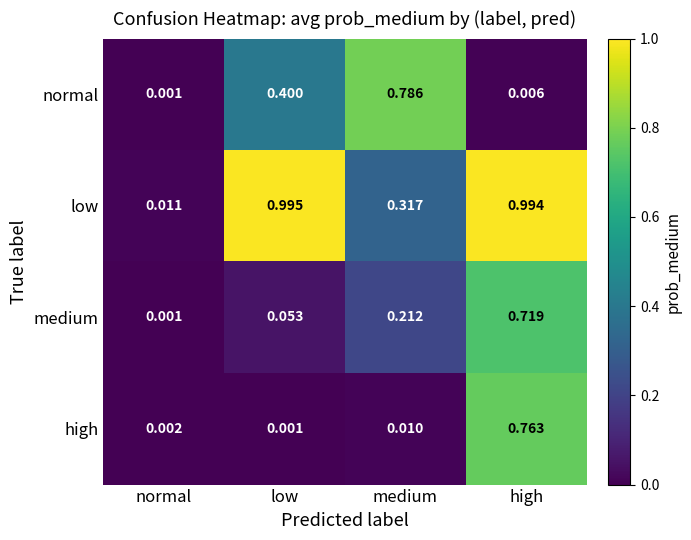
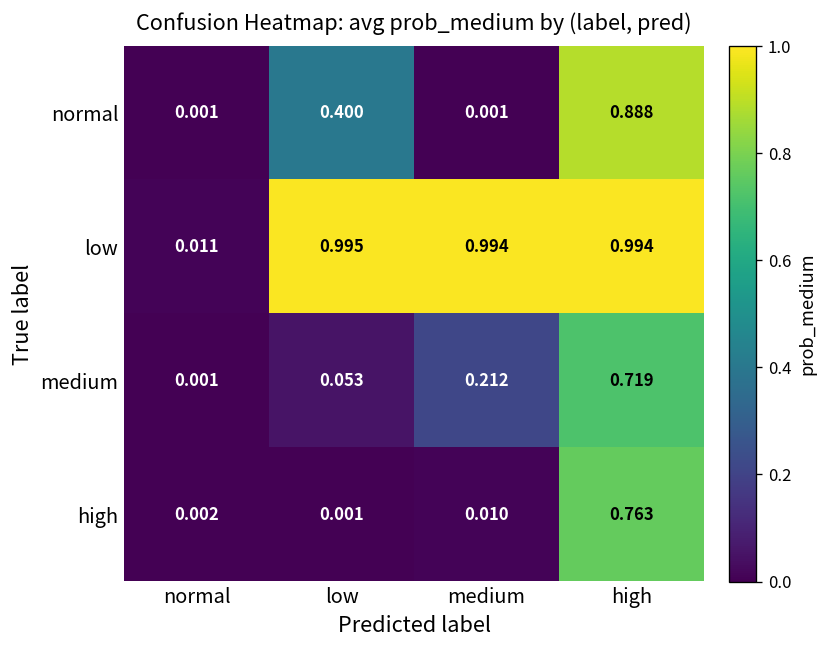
  {
    "normal": {
      "normal": 0.001,
      "low": 0.400,
-     "medium": 0.786,
-     "high": 0.006
+     "medium": 0.001,
+     "high": 0.888
    },
    "low": {
      "normal": 0.011,
      "low": 0.995,
-     "medium": 0.317,
+     "medium": 0.994,
      "high": 0.994
    },
    "medium": {
      "normal": 0.001,
      "low": 0.053,
      "medium": 0.212,
      "high": 0.719
    },
    "high": {
      "normal": 0.002,
      "low": 0.001,
      "medium": 0.010,
      "high": 0.763
    }
  }
